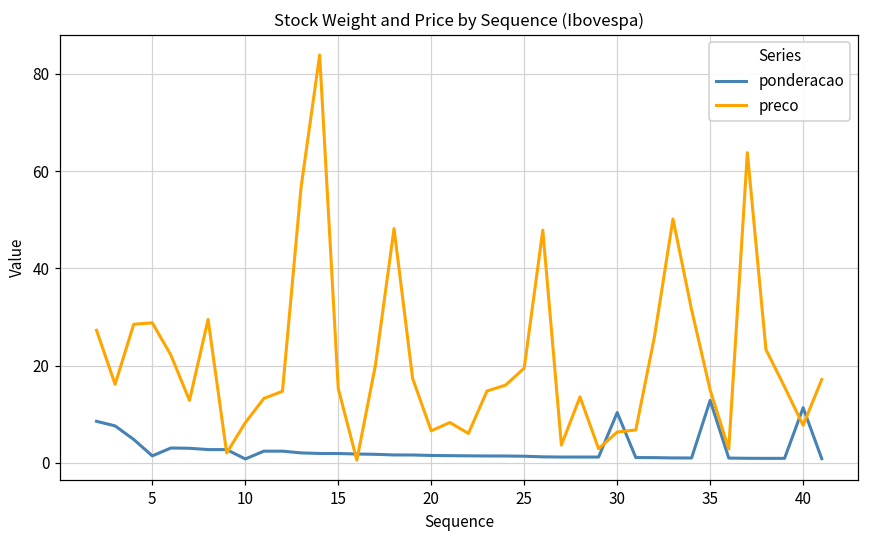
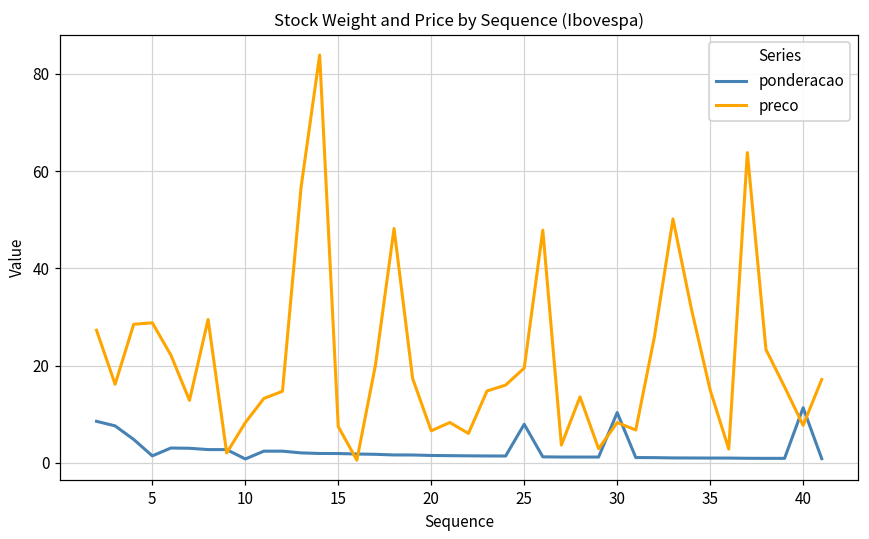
  {
    "ponderacao": {
      "5": 1,
      "10": 1,
      "15": 2,
      "20": 2,
-     "25": 1,
+     "25": 8,
      "30": 10,
-     "35": 13,
+     "35": 1,
      "40": 11
    },
    "preco": {
      "5": 29,
      "10": 8,
-     "15": 15,
+     "15": 7,
      "20": 7,
      "25": 19,
-     "30": 6,
+     "30": 8,
      "35": 15,
      "40": 8
    }
  }
